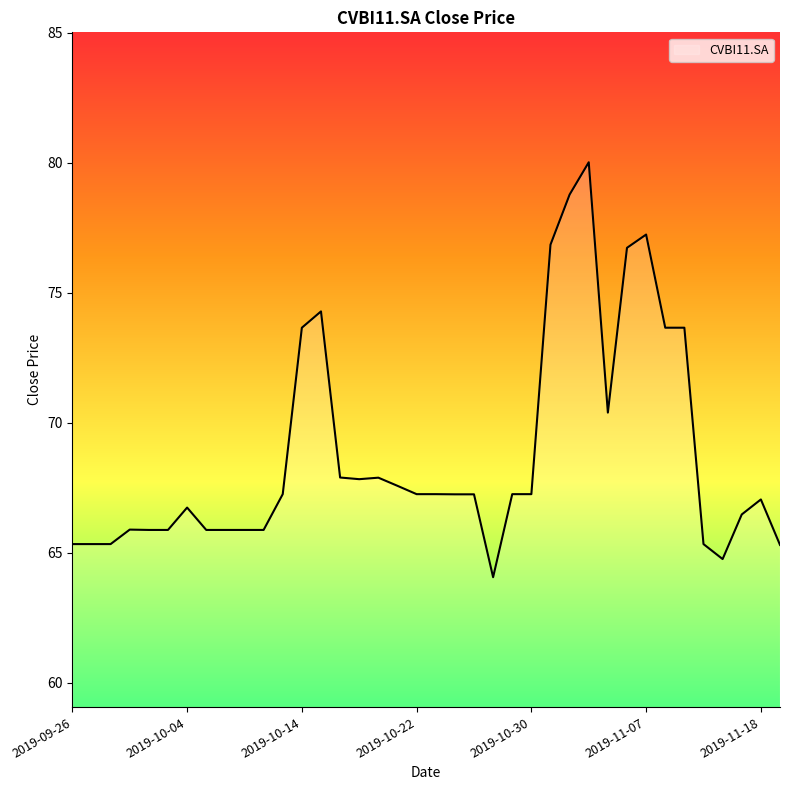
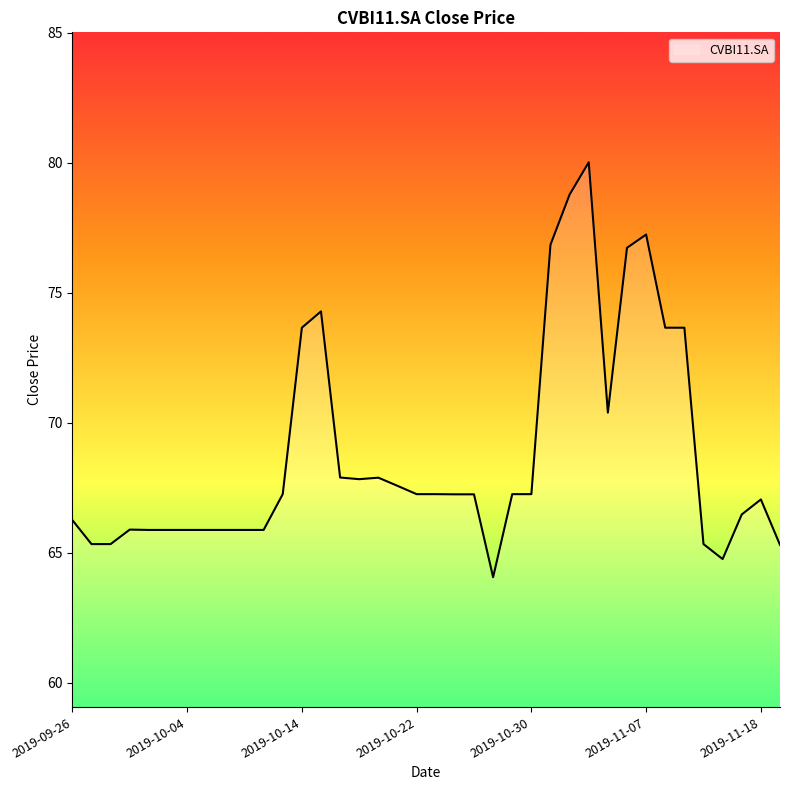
  {
-   "2019-09-26": 65.3,
-   "2019-10-04": 66.7,
+   "2019-09-26": 66.3,
+   "2019-10-04": 65.9,
    "2019-10-14": 73.7,
    "2019-10-22": 67.3,
    "2019-10-30": 67.3,
    "2019-11-07": 77.2,
    "2019-11-18": 67.0
  }
